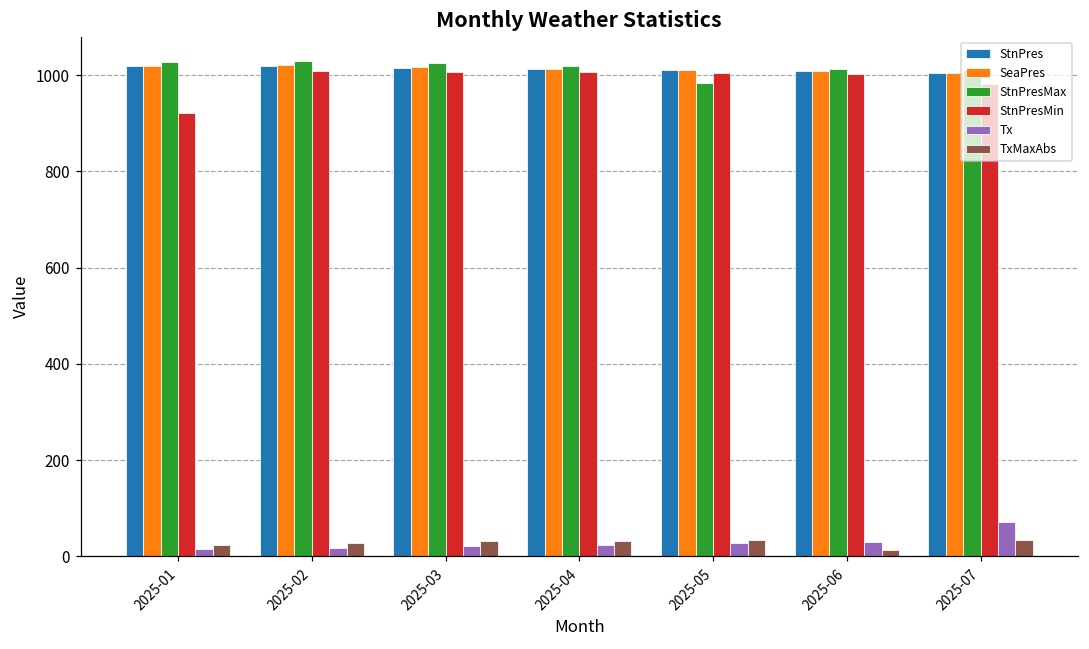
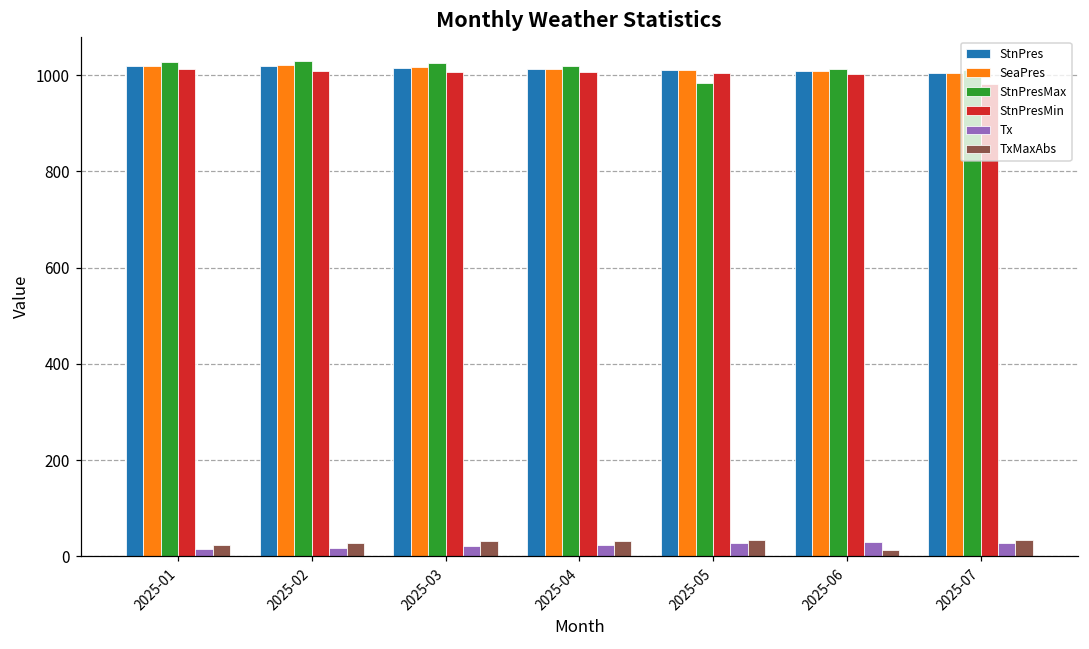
  {
    "StnPres": {
      "2025-01": 1020,
      "2025-02": 1020,
      "2025-03": 1020,
      "2025-04": 1010,
      "2025-05": 1010,
      "2025-06": 1010,
      "2025-07": 1000
    },
    "SeaPres": {
      "2025-01": 1020,
      "2025-02": 1020,
      "2025-03": 1020,
      "2025-04": 1010,
      "2025-05": 1010,
      "2025-06": 1010,
      "2025-07": 1000
    },
    "StnPresMax": {
      "2025-01": 1030,
      "2025-02": 1030,
      "2025-03": 1020,
      "2025-04": 1020,
      "2025-05": 980,
      "2025-06": 1010
    },
    "StnPresMin": {
-     "2025-01": 920,
+     "2025-01": 1010,
      "2025-02": 1010,
      "2025-03": 1010,
      "2025-04": 1010,
      "2025-05": 1010,
      "2025-06": 1000
    },
    "Tx": {
      "2025-01": 20,
      "2025-02": 20,
      "2025-03": 20,
      "2025-04": 20,
      "2025-05": 30,
      "2025-06": 30,
-     "2025-07": 70
+     "2025-07": 30
    },
    "TxMaxAbs": {
      "2025-01": 20,
      "2025-02": 30,
      "2025-03": 30,
      "2025-04": 30,
      "2025-05": 30,
      "2025-06": 10,
      "2025-07": 30
    }
  }
